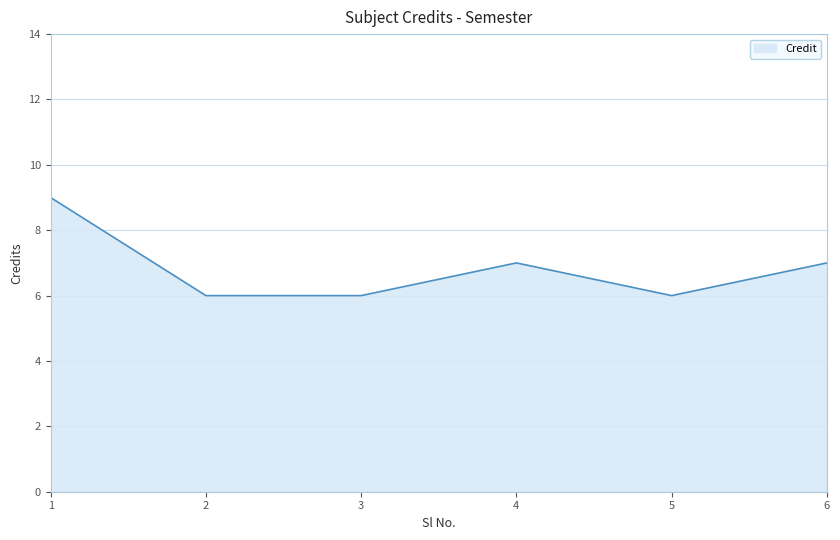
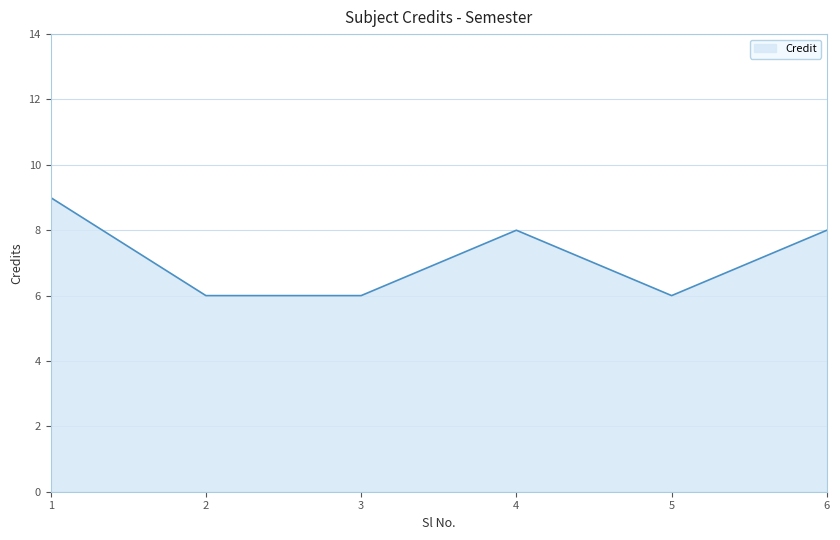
  {
    "1": 9,
    "2": 6,
    "3": 6,
-   "4": 7,
+   "4": 8,
    "5": 6,
-   "6": 7
+   "6": 8
  }
